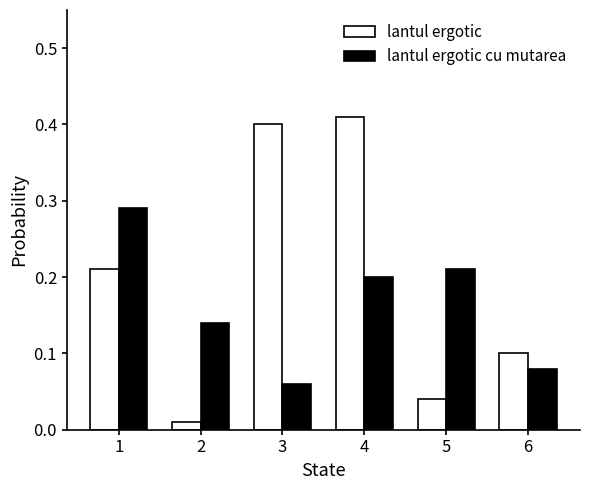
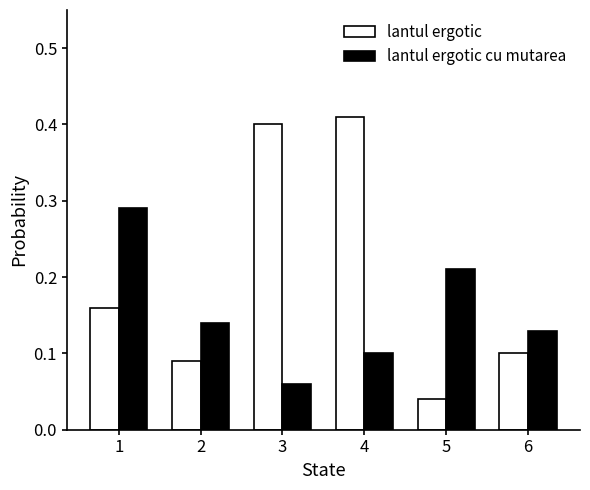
  {
    "lantul ergotic": {
-     "1": 0.21,
-     "2": 0.01,
+     "1": 0.16,
+     "2": 0.09,
      "3": 0.40,
      "4": 0.41,
      "5": 0.04,
      "6": 0.10
    },
    "lantul ergotic cu mutarea": {
      "1": 0.29,
      "2": 0.14,
      "3": 0.06,
-     "4": 0.2,
+     "4": 0.1,
      "5": 0.21,
-     "6": 0.08
+     "6": 0.13
    }
  }
